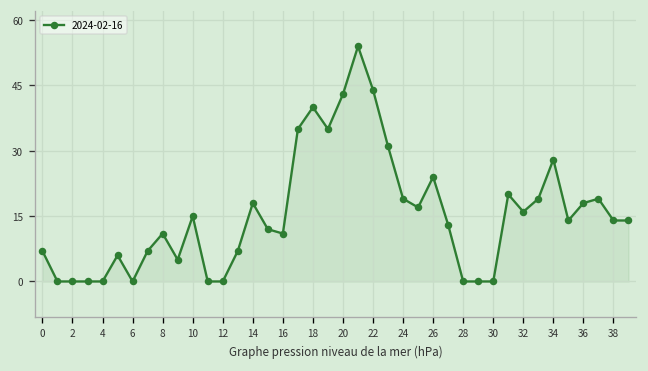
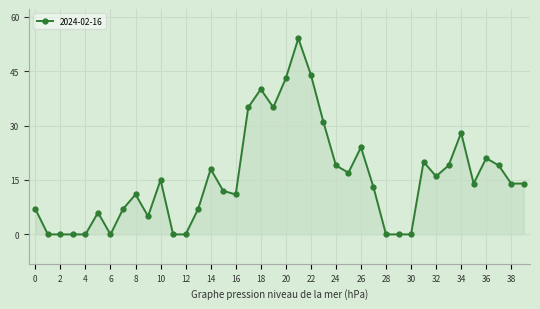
  {
    "0": 7,
    "2": 0,
    "4": 0,
    "6": 0,
    "8": 11,
    "10": 15,
    "12": 0,
    "14": 18,
    "16": 11,
    "18": 40,
    "20": 43,
    "22": 44,
    "24": 19,
    "26": 24,
    "28": 0,
    "30": 0,
    "32": 16,
    "34": 28,
-   "36": 18,
+   "36": 21,
    "38": 14
  }
